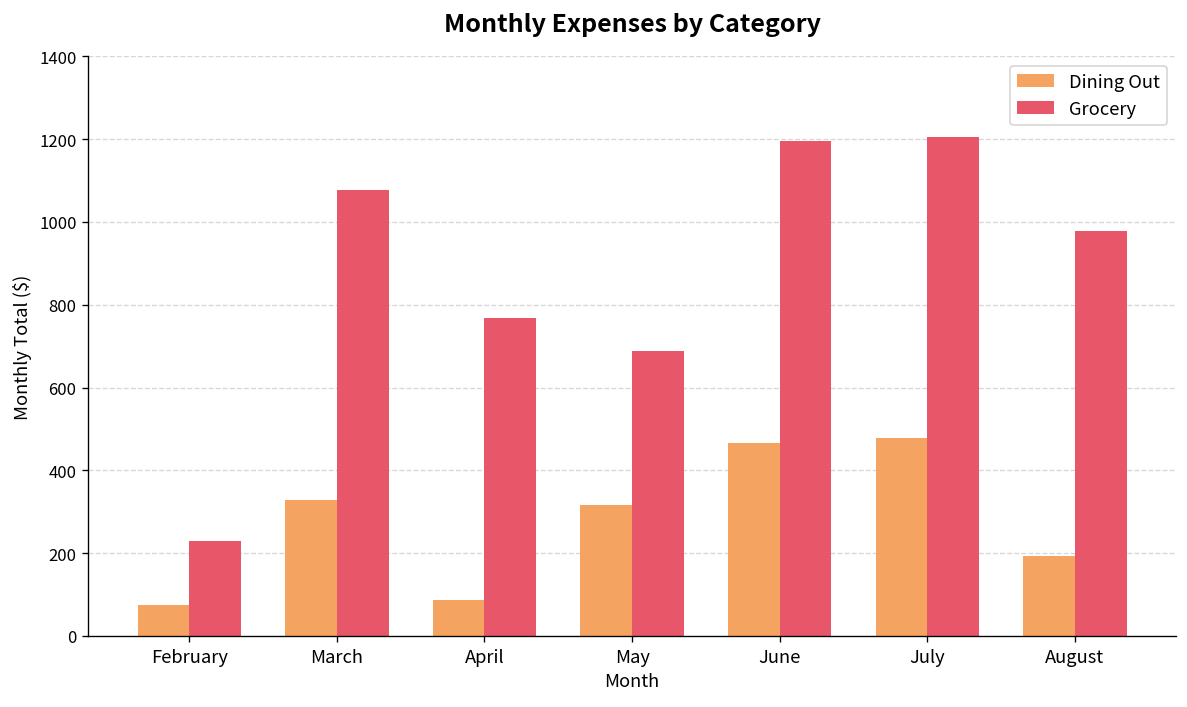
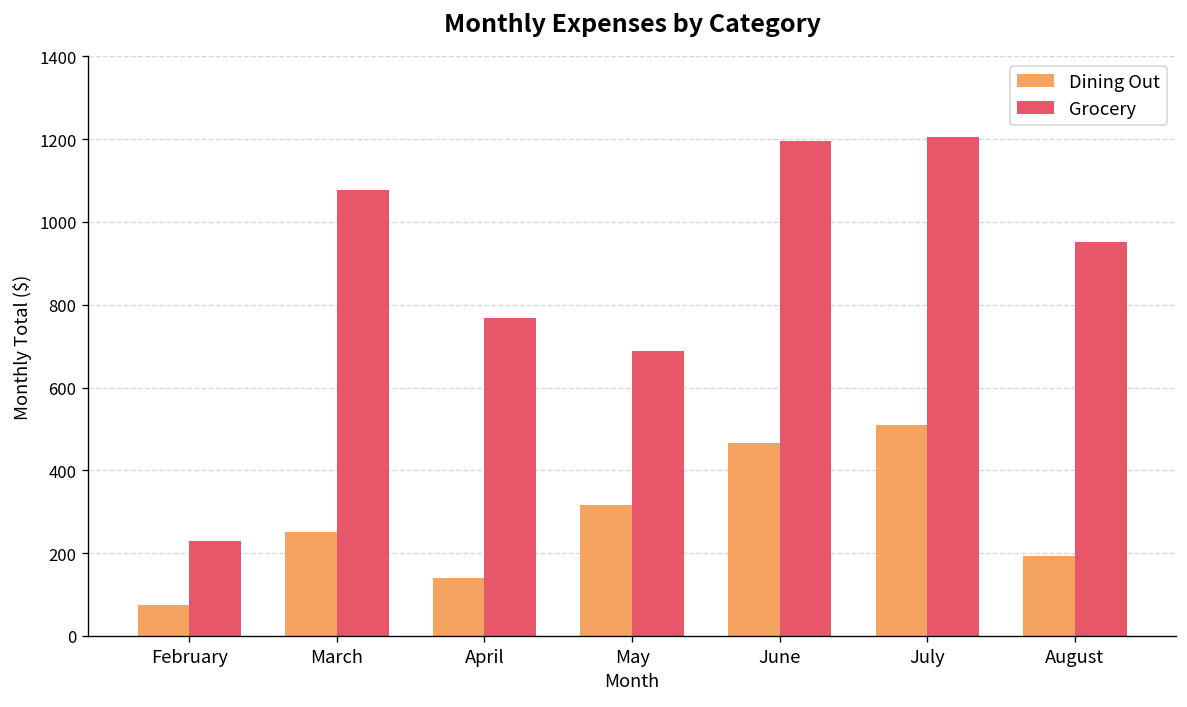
  {
    "Dining Out": {
      "February": 70,
-     "March": 330,
-     "April": 90,
+     "March": 250,
+     "April": 140,
      "May": 320,
      "June": 470,
-     "July": 480,
+     "July": 510,
      "August": 190
    },
    "Grocery": {
      "February": 230,
      "March": 1080,
      "April": 770,
      "May": 690,
      "June": 1200,
      "July": 1200,
-     "August": 980
+     "August": 950
    }
  }
